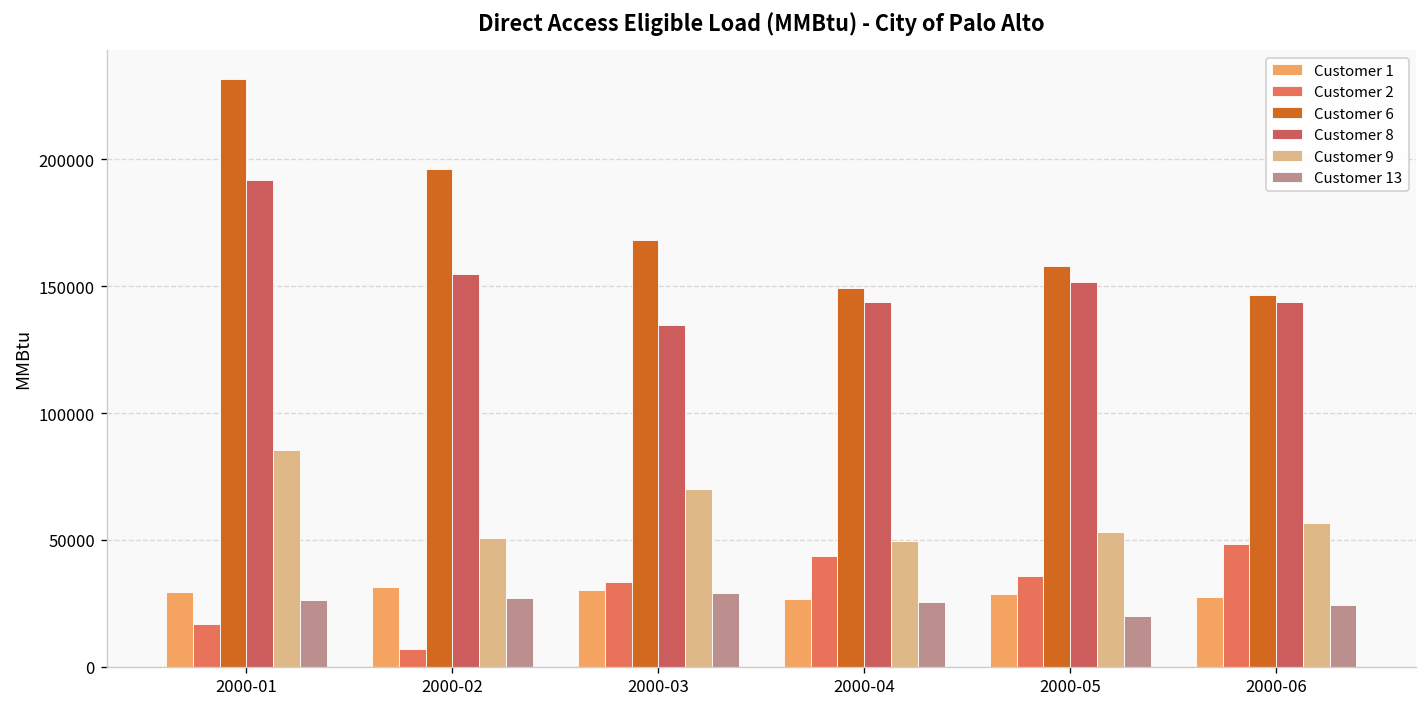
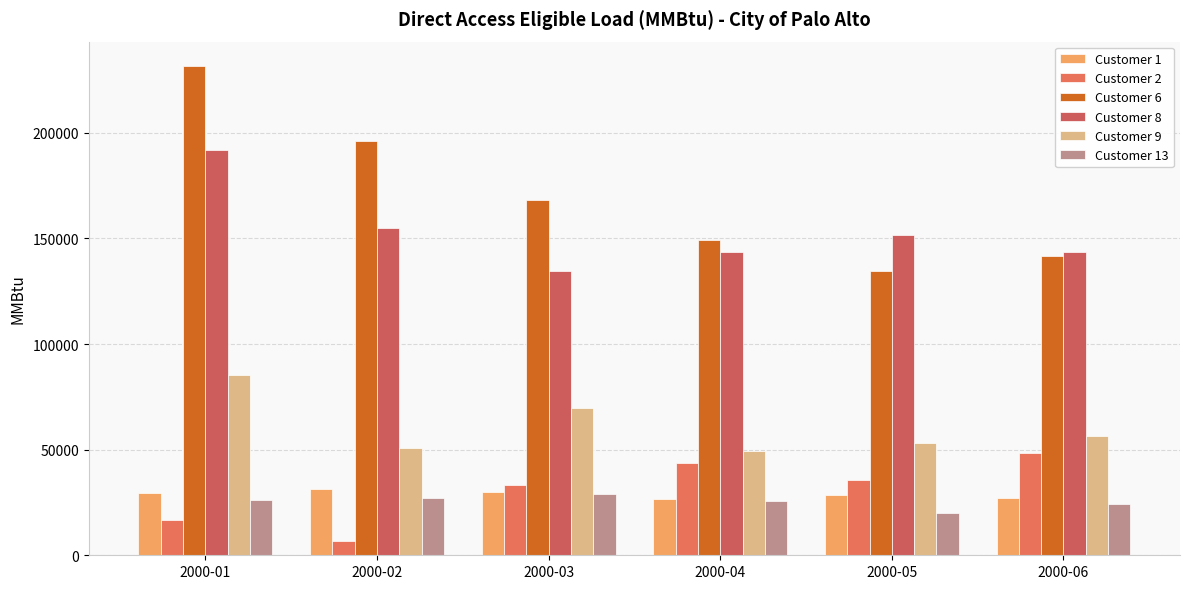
  {
    "Customer 6": {
      "2000-01": 232000,
      "2000-02": 196000,
      "2000-03": 168000,
      "2000-04": 149000,
-     "2000-05": 158000,
-     "2000-06": 146000
+     "2000-05": 135000,
+     "2000-06": 142000
    }
  }
